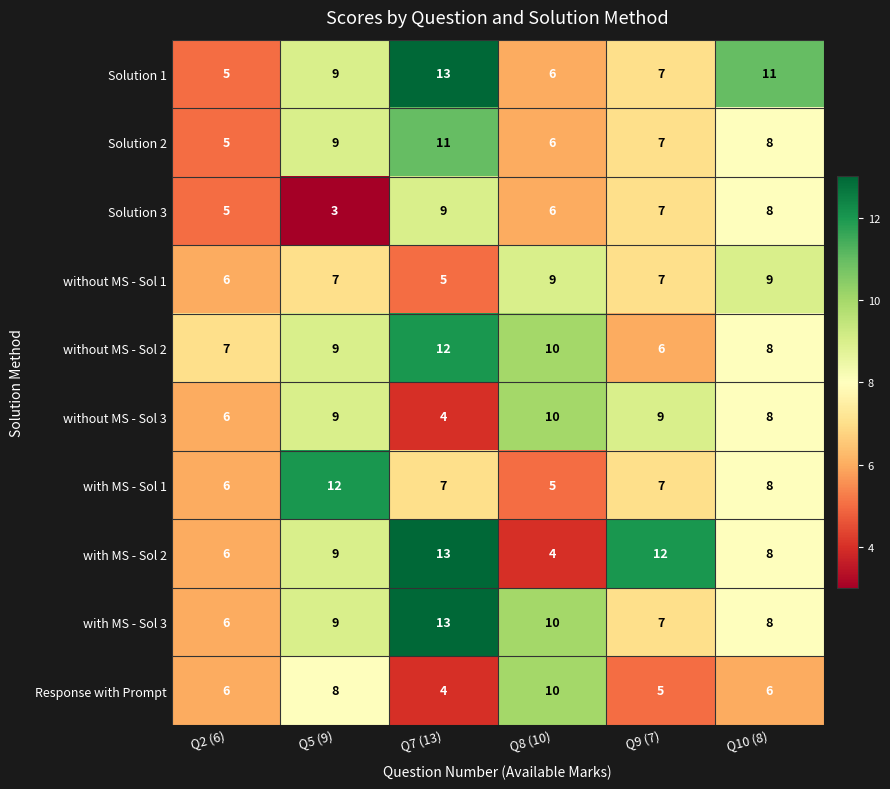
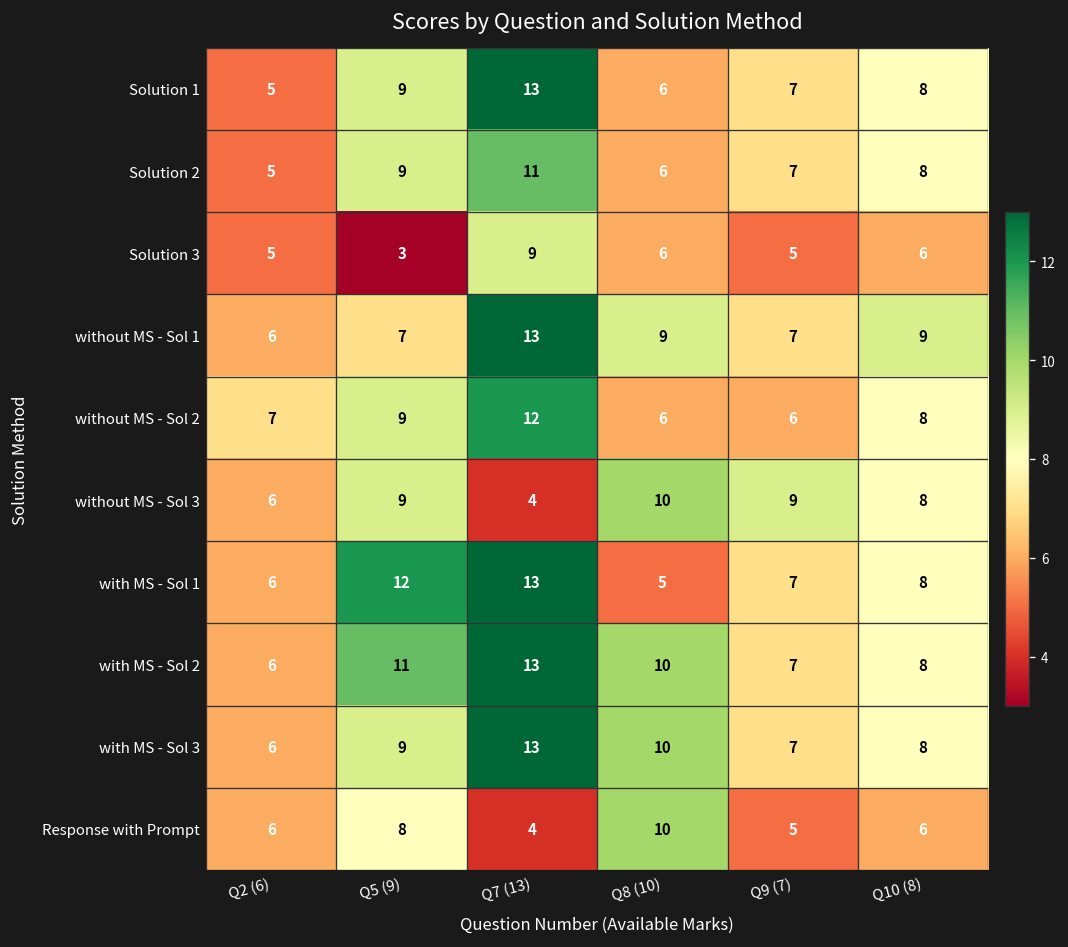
  {
    "Solution 1": {
      "Q2 (6)": 5,
      "Q5 (9)": 9,
      "Q7 (13)": 13,
      "Q8 (10)": 6,
      "Q9 (7)": 7,
-     "Q10 (8)": 11
+     "Q10 (8)": 8
    },
    "Solution 2": {
      "Q2 (6)": 5,
      "Q5 (9)": 9,
      "Q7 (13)": 11,
      "Q8 (10)": 6,
      "Q9 (7)": 7,
      "Q10 (8)": 8
    },
    "Solution 3": {
      "Q2 (6)": 5,
      "Q5 (9)": 3,
      "Q7 (13)": 9,
      "Q8 (10)": 6,
-     "Q9 (7)": 7,
-     "Q10 (8)": 8
+     "Q9 (7)": 5,
+     "Q10 (8)": 6
    },
    "without MS - Sol 1": {
      "Q2 (6)": 6,
      "Q5 (9)": 7,
-     "Q7 (13)": 5,
+     "Q7 (13)": 13,
      "Q8 (10)": 9,
      "Q9 (7)": 7,
      "Q10 (8)": 9
    },
    "without MS - Sol 2": {
      "Q2 (6)": 7,
      "Q5 (9)": 9,
      "Q7 (13)": 12,
-     "Q8 (10)": 10,
+     "Q8 (10)": 6,
      "Q9 (7)": 6,
      "Q10 (8)": 8
    },
    "without MS - Sol 3": {
      "Q2 (6)": 6,
      "Q5 (9)": 9,
      "Q7 (13)": 4,
      "Q8 (10)": 10,
      "Q9 (7)": 9,
      "Q10 (8)": 8
    },
    "with MS - Sol 1": {
      "Q2 (6)": 6,
      "Q5 (9)": 12,
-     "Q7 (13)": 7,
+     "Q7 (13)": 13,
      "Q8 (10)": 5,
      "Q9 (7)": 7,
      "Q10 (8)": 8
    },
    "with MS - Sol 2": {
      "Q2 (6)": 6,
-     "Q5 (9)": 9,
+     "Q5 (9)": 11,
      "Q7 (13)": 13,
-     "Q8 (10)": 4,
-     "Q9 (7)": 12,
+     "Q8 (10)": 10,
+     "Q9 (7)": 7,
      "Q10 (8)": 8
    },
    "with MS - Sol 3": {
      "Q2 (6)": 6,
      "Q5 (9)": 9,
      "Q7 (13)": 13,
      "Q8 (10)": 10,
      "Q9 (7)": 7,
      "Q10 (8)": 8
    },
    "Response with Prompt": {
      "Q2 (6)": 6,
      "Q5 (9)": 8,
      "Q7 (13)": 4,
      "Q8 (10)": 10,
      "Q9 (7)": 5,
      "Q10 (8)": 6
    }
  }
